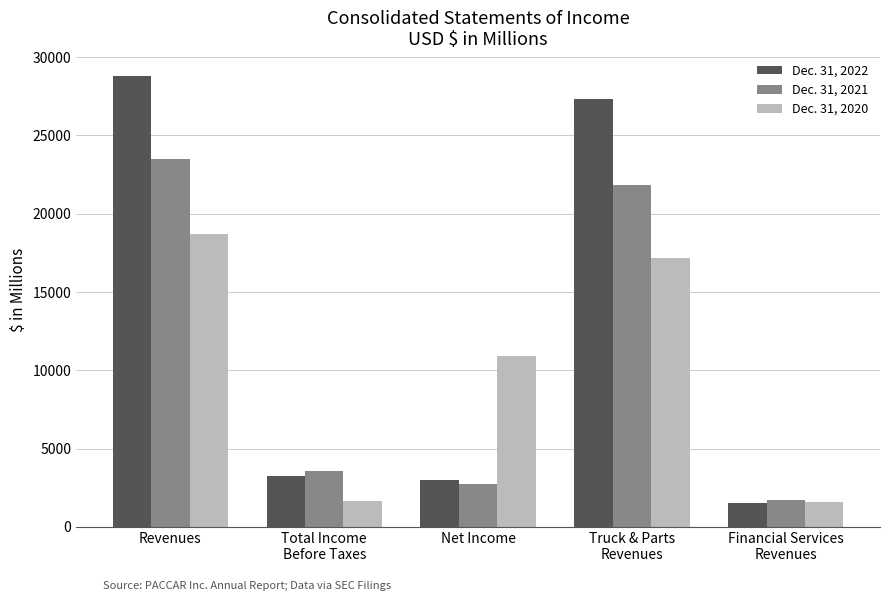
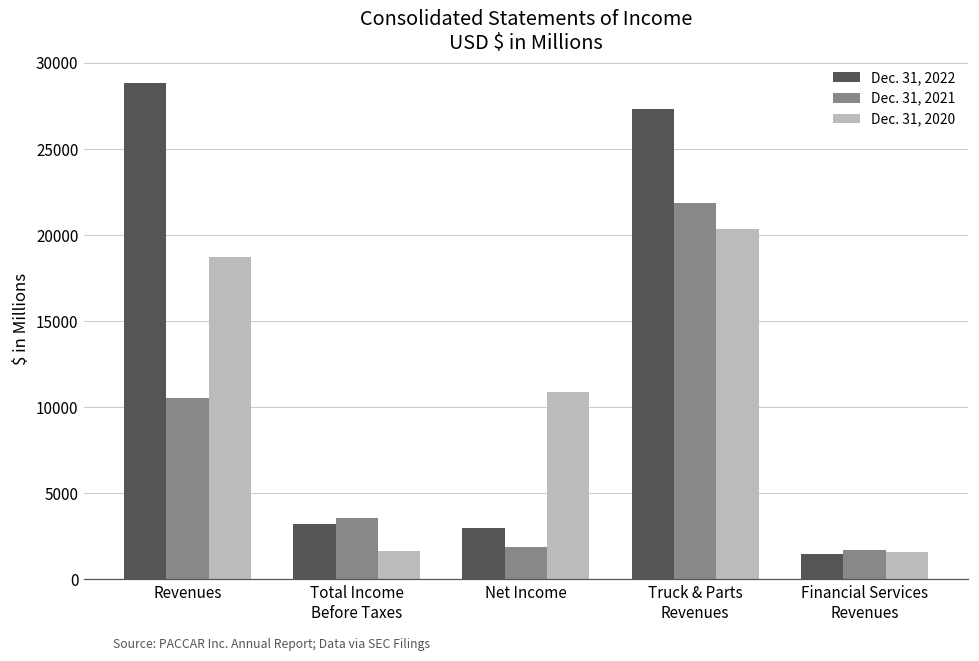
  {
    "Dec. 31, 2022": {
      "Revenues": 28800,
      "Total Income Before Taxes": 3200,
      "Net Income": 3000,
      "Truck & Parts Revenues": 27300,
      "Financial Services Revenues": 1500
    },
    "Dec. 31, 2021": {
-     "Revenues": 23500,
+     "Revenues": 10600,
      "Total Income Before Taxes": 3600,
-     "Net Income": 2800,
+     "Net Income": 1900,
      "Truck & Parts Revenues": 21800,
      "Financial Services Revenues": 1700
    },
    "Dec. 31, 2020": {
      "Revenues": 18700,
      "Total Income Before Taxes": 1700,
      "Net Income": 10900,
-     "Truck & Parts Revenues": 17200,
+     "Truck & Parts Revenues": 20300,
      "Financial Services Revenues": 1600
    }
  }
